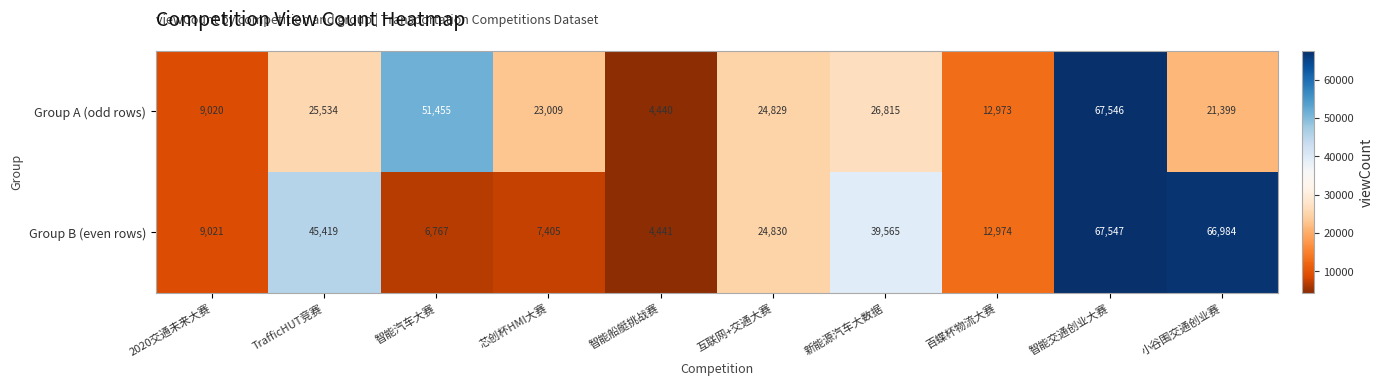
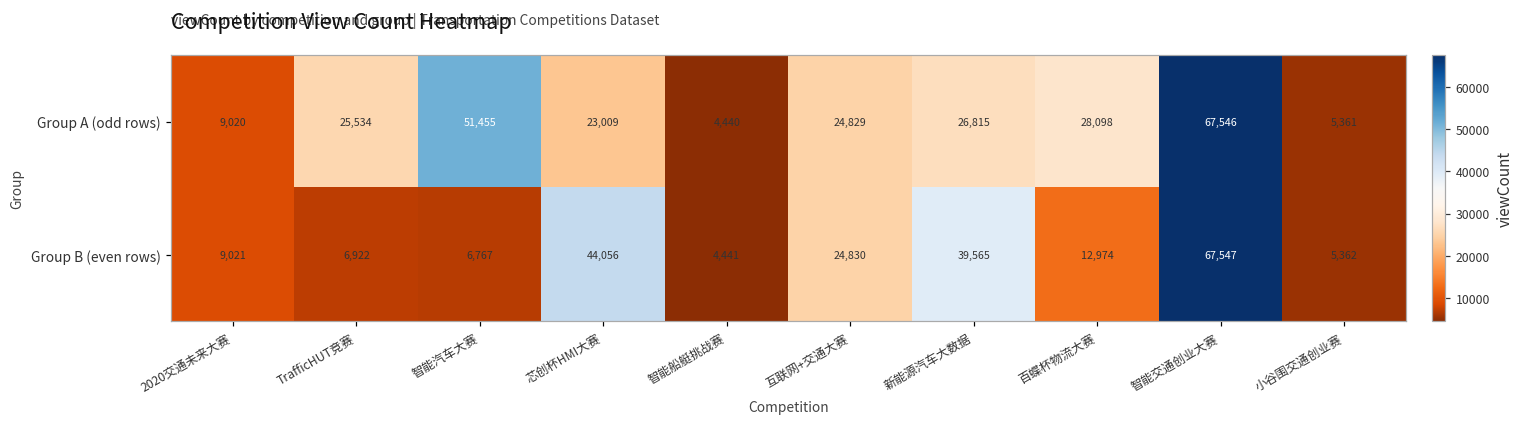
  {
    "Group A (odd rows)": {
      "2020交通未来大赛": "9,020",
      "TrafficHUT竞赛": "25,534",
      "智能汽车大赛": "51,455",
      "芯创杯HMI大赛": "23,009",
      "智能船艇挑战赛": "4,440",
      "互联网+交通大赛": "24,829",
      "新能源汽车大数据": "26,815",
-     "百蝶杯物流大赛": "12,973",
+     "百蝶杯物流大赛": "28,098",
      "智能交通创业大赛": "67,546",
-     "小谷围交通创业赛": "21,399"
+     "小谷围交通创业赛": "5,361"
    },
    "Group B (even rows)": {
      "2020交通未来大赛": "9,021",
-     "TrafficHUT竞赛": "45,419",
+     "TrafficHUT竞赛": "6,922",
      "智能汽车大赛": "6,767",
-     "芯创杯HMI大赛": "7,405",
+     "芯创杯HMI大赛": "44,056",
      "智能船艇挑战赛": "4,441",
      "互联网+交通大赛": "24,830",
      "新能源汽车大数据": "39,565",
      "百蝶杯物流大赛": "12,974",
      "智能交通创业大赛": "67,547",
-     "小谷围交通创业赛": "66,984"
+     "小谷围交通创业赛": "5,362"
    }
  }
